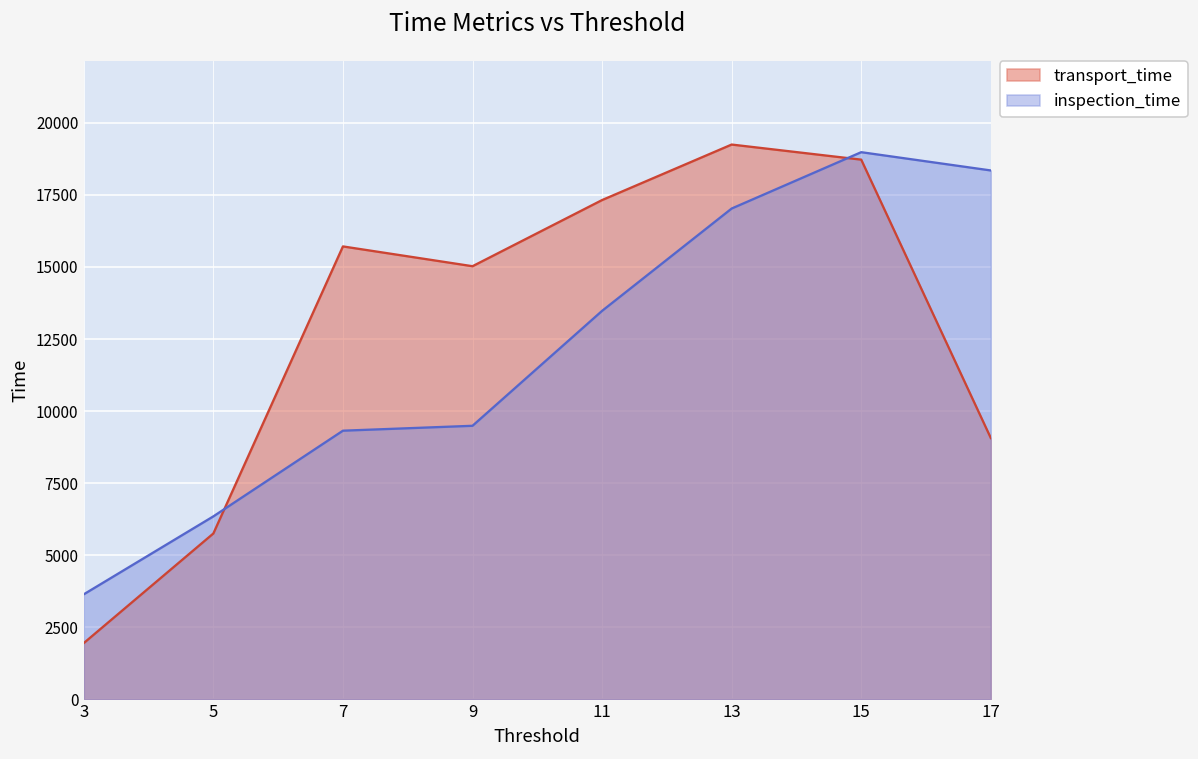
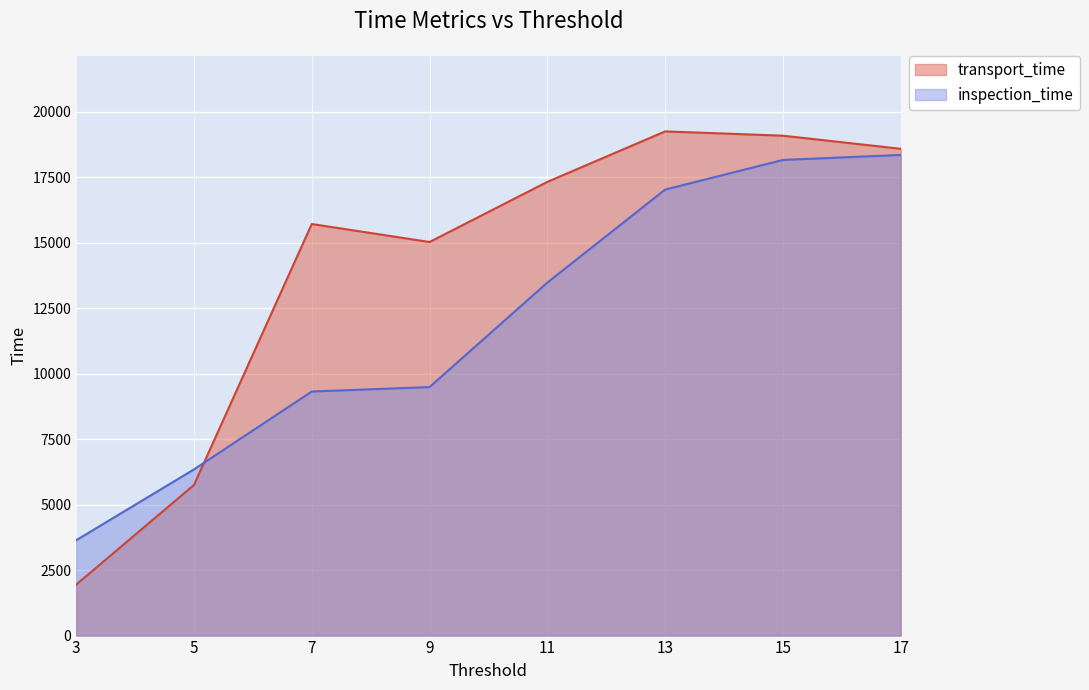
  {
    "transport_time": {
      "3": 1900,
      "5": 5800,
      "7": 15700,
      "9": 15000,
      "11": 17300,
      "13": 19300,
-     "15": 18700,
-     "17": 9100
+     "15": 19100,
+     "17": 18600
    },
    "inspection_time": {
      "3": 3600,
      "5": 6300,
      "7": 9300,
      "9": 9500,
      "11": 13500,
      "13": 17000,
-     "15": 19000,
+     "15": 18200,
      "17": 18400
    }
  }
